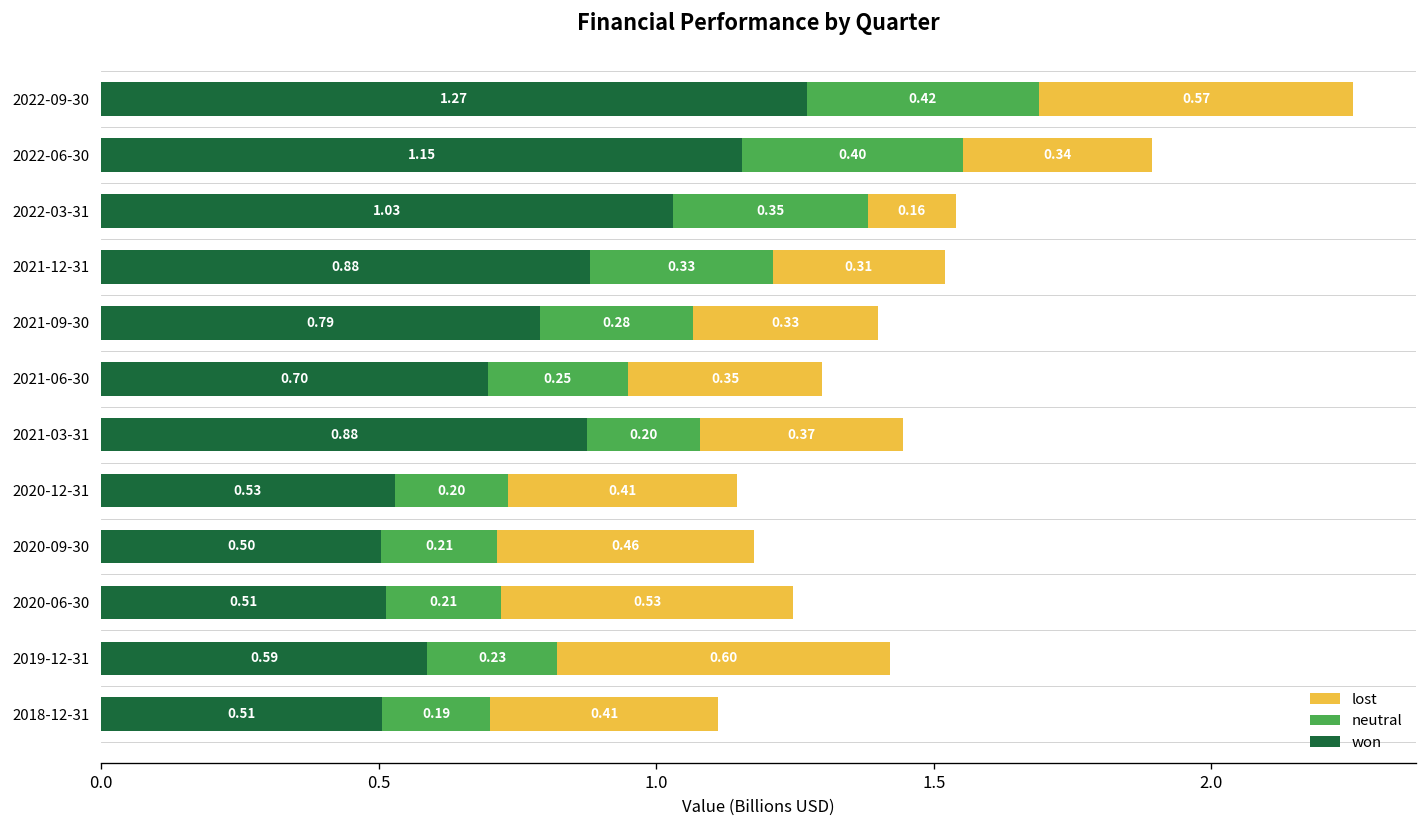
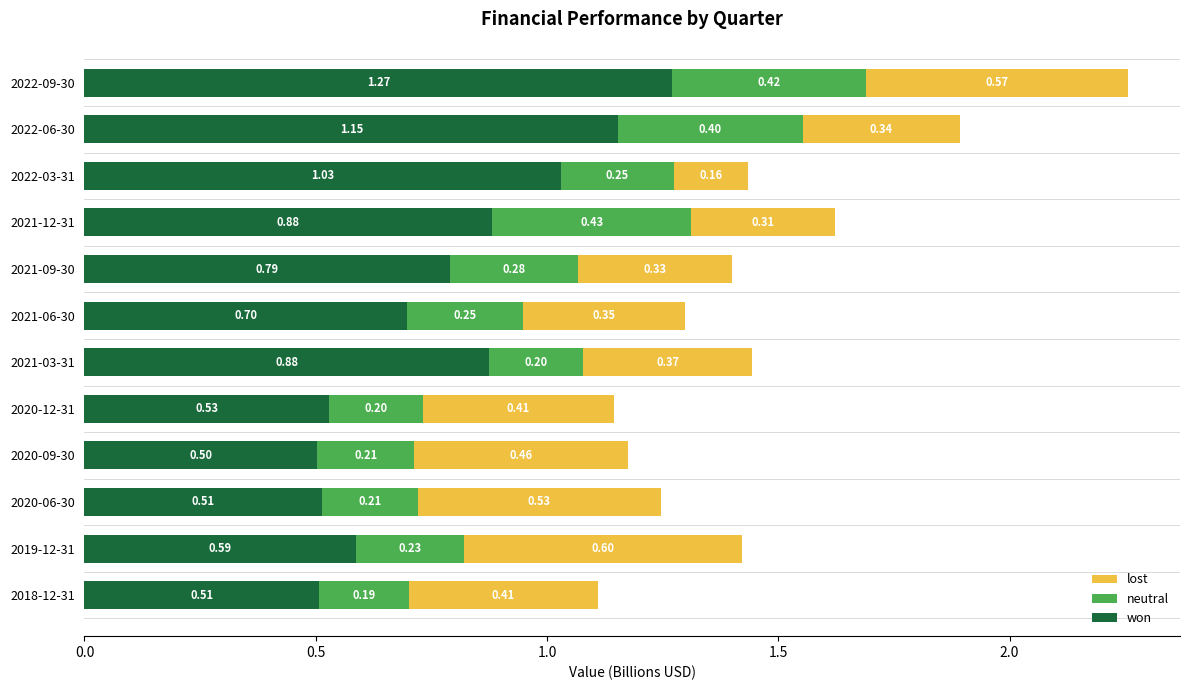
  {
    "won": {
      "2022-09-30": 1.27,
      "2022-06-30": 1.15,
      "2022-03-31": 1.03,
      "2021-12-31": 0.88,
      "2021-09-30": 0.79,
      "2021-06-30": 0.70,
      "2021-03-31": 0.88,
      "2020-12-31": 0.53,
      "2020-09-30": 0.50,
      "2020-06-30": 0.51,
      "2019-12-31": 0.59,
      "2018-12-31": 0.51
    },
    "neutral": {
      "2022-09-30": 0.42,
      "2022-06-30": 0.40,
-     "2022-03-31": 0.35,
-     "2021-12-31": 0.33,
+     "2022-03-31": 0.25,
+     "2021-12-31": 0.43,
      "2021-09-30": 0.28,
      "2021-06-30": 0.25,
      "2021-03-31": 0.20,
      "2020-12-31": 0.20,
      "2020-09-30": 0.21,
      "2020-06-30": 0.21,
      "2019-12-31": 0.23,
      "2018-12-31": 0.19
    },
    "lost": {
      "2022-09-30": 0.57,
      "2022-06-30": 0.34,
      "2022-03-31": 0.16,
      "2021-12-31": 0.31,
      "2021-09-30": 0.33,
      "2021-06-30": 0.35,
      "2021-03-31": 0.37,
      "2020-12-31": 0.41,
      "2020-09-30": 0.46,
      "2020-06-30": 0.53,
      "2019-12-31": 0.60,
      "2018-12-31": 0.41
    }
  }
